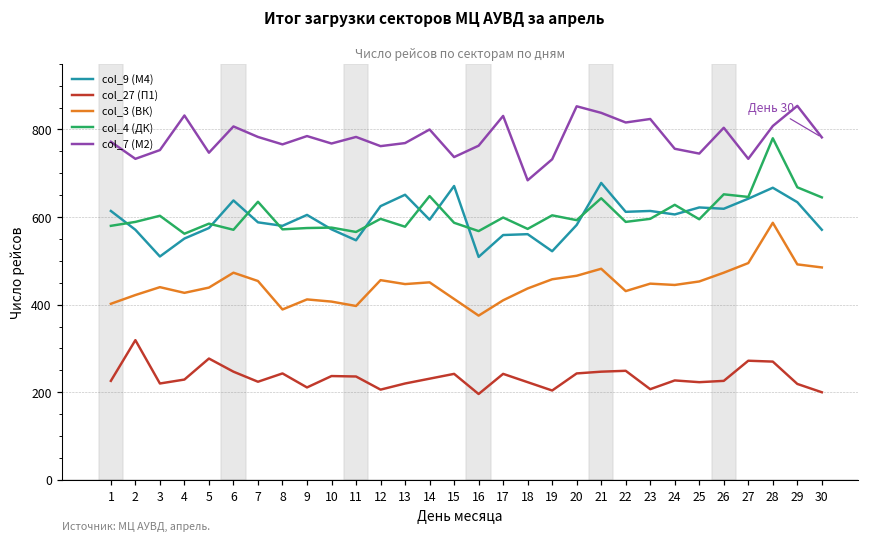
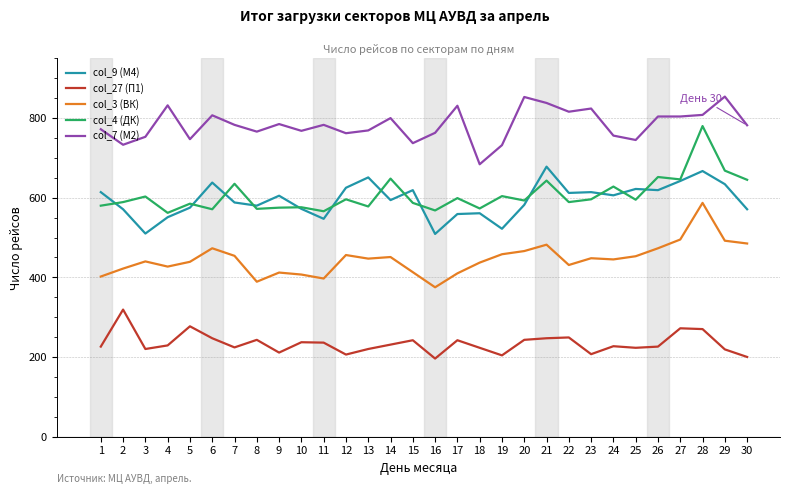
  {
    "col_9 (М4)": {
      "1": 610,
      "2": 570,
      "3": 510,
      "4": 550,
      "5": 580,
      "6": 640,
      "7": 590,
      "8": 580,
      "9": 610,
      "11": 550,
      "12": 630,
      "13": 650,
      "14": 590,
-     "15": 670,
+     "15": 620,
      "16": 510,
      "17": 560,
      "18": 560,
      "19": 520,
      "20": 580,
      "21": 680,
      "22": 610,
      "23": 610,
      "24": 610,
      "25": 620,
      "26": 620,
      "28": 670,
      "29": 630,
      "30": 570
    },
    "col_27 (П1)": {
      "1": 230,
      "2": 320,
      "3": 220,
      "4": 230,
      "5": 280,
      "6": 250,
      "7": 220,
      "8": 240,
      "9": 210,
      "10": 240,
      "11": 240,
      "12": 210,
      "13": 220,
      "14": 230,
      "15": 240,
      "16": 200,
      "17": 240,
      "18": 220,
      "19": 200,
      "20": 240,
      "21": 250,
      "22": 250,
      "23": 210,
      "24": 230,
      "25": 220,
      "26": 230,
      "27": 270,
      "28": 270,
      "29": 220,
      "30": 200
    },
    "col_3 (ВК)": {
      "1": 400,
      "2": 420,
      "3": 440,
      "4": 430,
      "5": 440,
      "6": 470,
      "7": 450,
      "8": 390,
      "9": 410,
      "10": 410,
      "11": 400,
      "12": 460,
      "13": 450,
      "14": 450,
      "15": 410,
      "16": 380,
      "17": 410,
      "18": 440,
      "19": 460,
      "20": 470,
      "21": 480,
      "22": 430,
      "23": 450,
      "24": 450,
      "25": 450,
      "26": 470,
      "27": 500,
      "28": 590,
      "29": 490,
      "30": 490
    },
    "col_4 (ДК)": {
      "1": 580,
      "2": 590,
      "3": 600,
      "4": 560,
      "5": 590,
      "6": 570,
      "7": 640,
      "8": 570,
      "9": 580,
      "11": 570,
      "12": 600,
      "13": 580,
      "14": 650,
      "15": 590,
      "16": 570,
      "17": 600,
      "18": 570,
      "19": 600,
      "20": 590,
      "21": 640,
      "22": 590,
      "23": 600,
      "24": 630,
      "25": 600,
      "26": 650,
      "28": 780,
      "29": 670,
      "30": 650
    },
    "col_7 (М2)": {
      "1": 770,
      "2": 730,
      "3": 750,
      "4": 830,
      "5": 750,
      "6": 810,
      "7": 780,
      "8": 770,
      "9": 790,
      "10": 770,
      "11": 780,
      "12": 760,
      "13": 770,
      "14": 800,
      "15": 740,
      "16": 760,
      "17": 830,
      "18": 680,
      "19": 730,
      "20": 850,
      "21": 840,
      "22": 820,
      "23": 820,
      "24": 760,
      "25": 750,
      "26": 800,
-     "27": 730,
+     "27": 800,
      "30": 780
    }
  }
